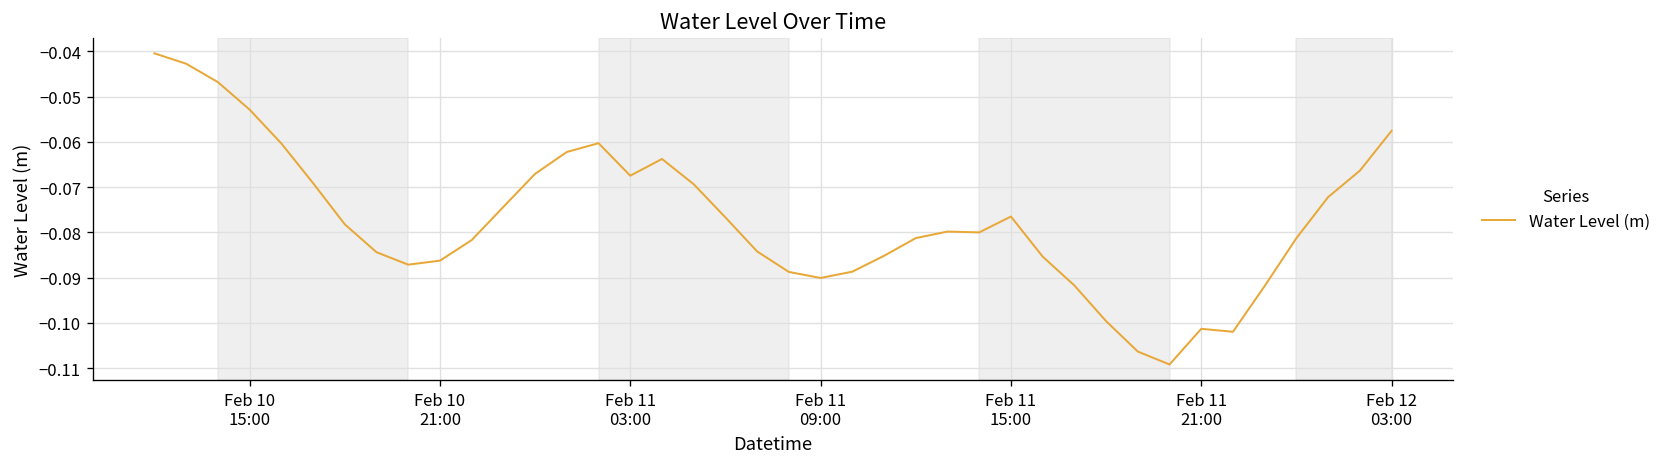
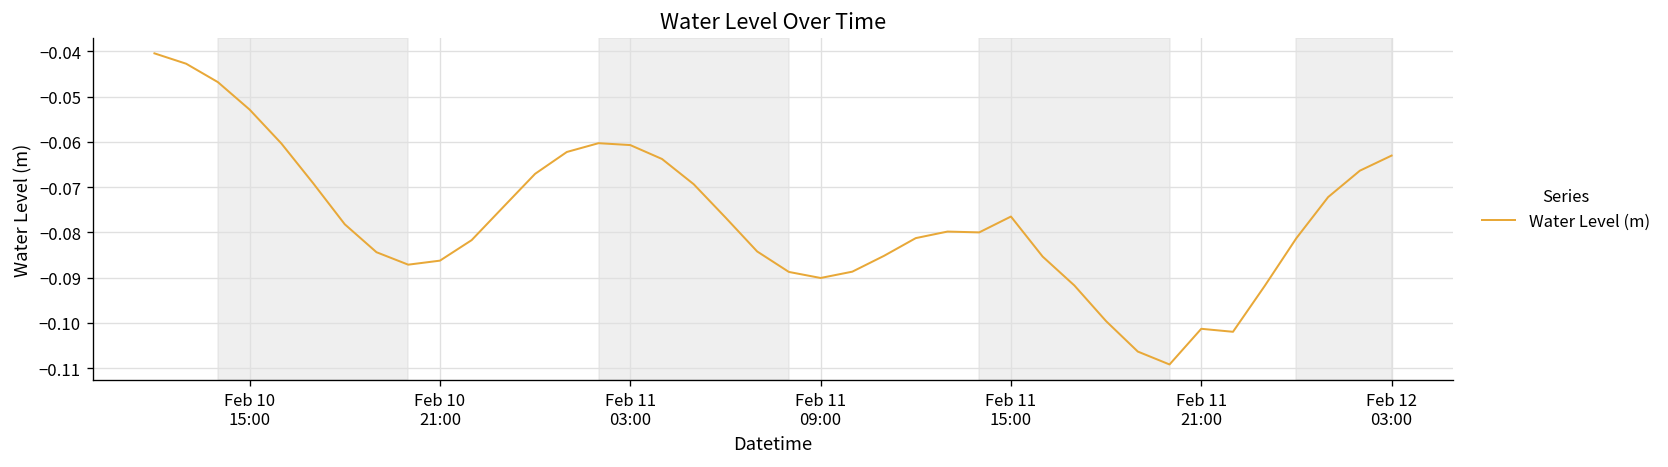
  {
    "Feb 10 15:00": -0.053,
    "Feb 10 21:00": -0.086,
-   "Feb 11 03:00": -0.067,
+   "Feb 11 03:00": -0.061,
    "Feb 11 09:00": -0.090,
    "Feb 11 15:00": -0.076,
    "Feb 11 21:00": -0.101,
-   "Feb 12 03:00": -0.058
+   "Feb 12 03:00": -0.063
  }
